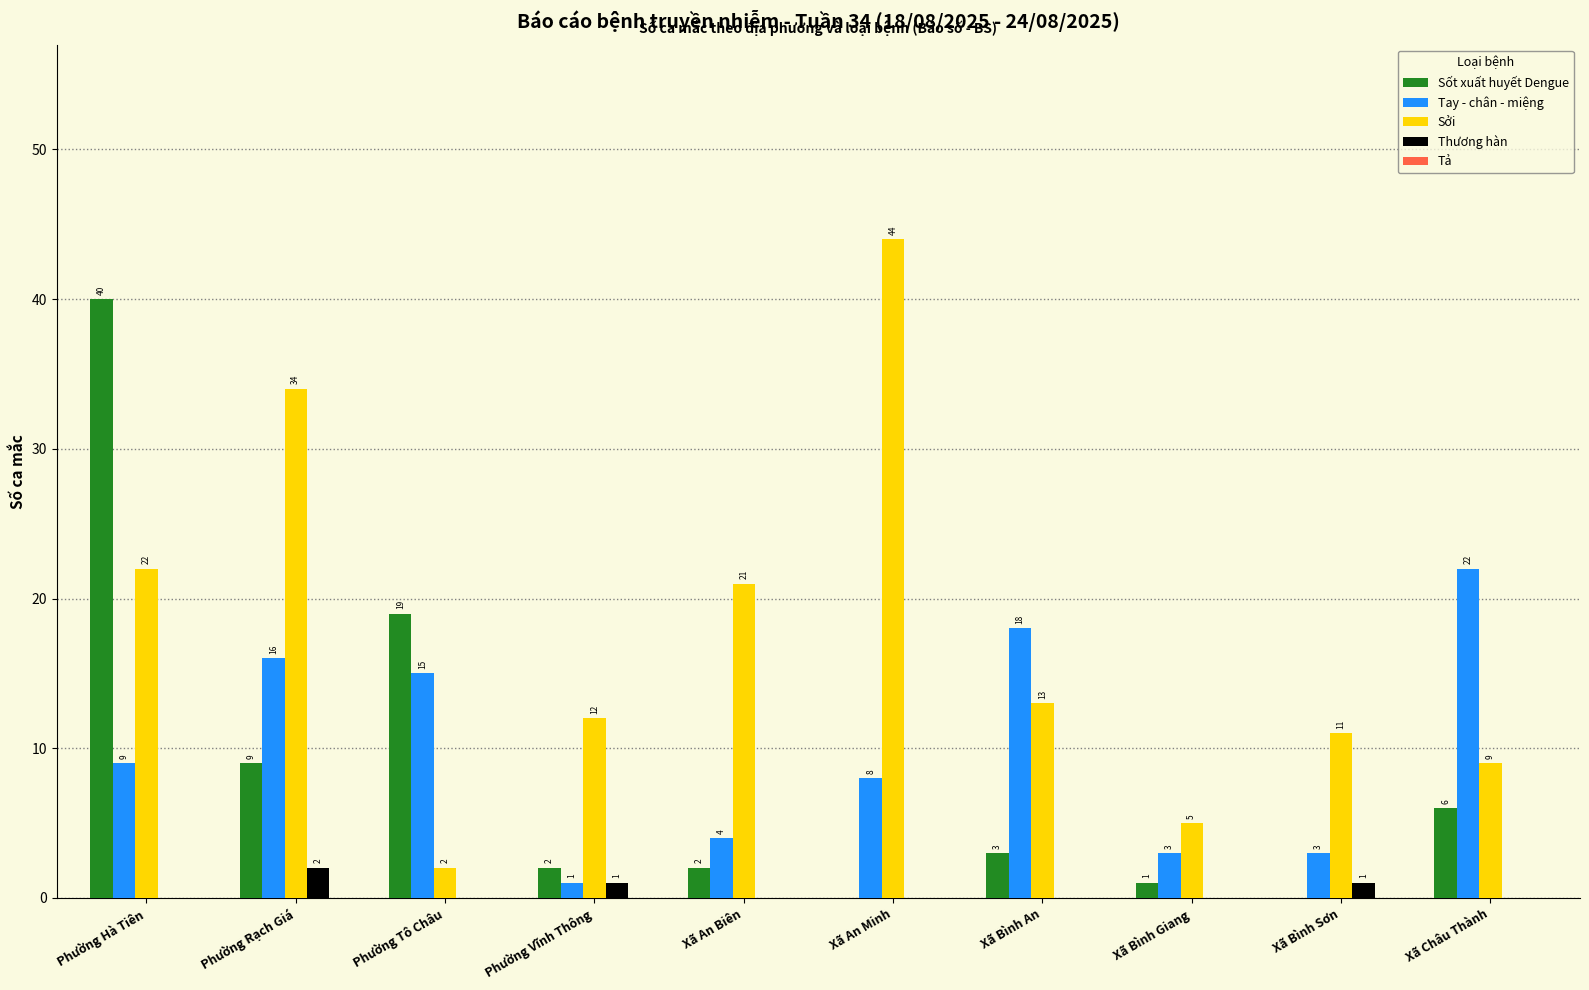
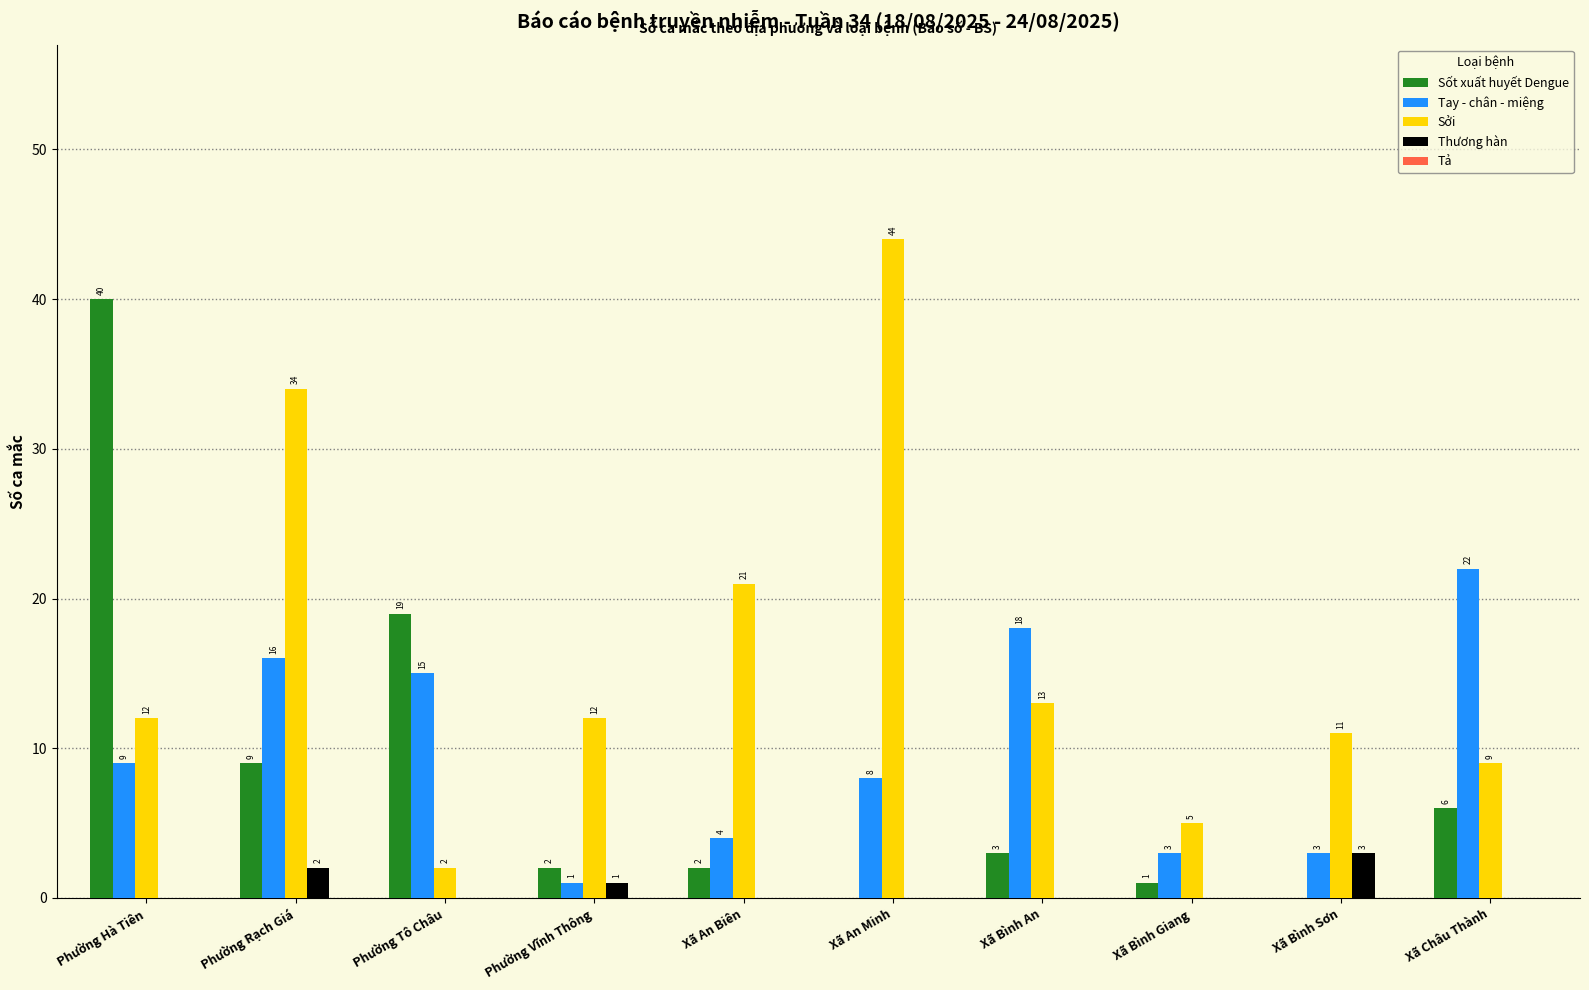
  {
    "Sốt xuất huyết Dengue": {
      "Phường Hà Tiên": 40,
      "Phường Rạch Giá": 9,
      "Phường Tô Châu": 19,
      "Phường Vĩnh Thông": 2,
      "Xã An Biên": 2,
      "Xã Bình An": 3,
      "Xã Bình Giang": 1,
      "Xã Châu Thành": 6
    },
    "Tay - chân - miệng": {
      "Phường Hà Tiên": 9,
      "Phường Rạch Giá": 16,
      "Phường Tô Châu": 15,
      "Phường Vĩnh Thông": 1,
      "Xã An Biên": 4,
      "Xã An Minh": 8,
      "Xã Bình An": 18,
      "Xã Bình Giang": 3,
      "Xã Bình Sơn": 3,
      "Xã Châu Thành": 22
    },
    "Sởi": {
-     "Phường Hà Tiên": 22,
+     "Phường Hà Tiên": 12,
      "Phường Rạch Giá": 34,
      "Phường Tô Châu": 2,
      "Phường Vĩnh Thông": 12,
      "Xã An Biên": 21,
      "Xã An Minh": 44,
      "Xã Bình An": 13,
      "Xã Bình Giang": 5,
      "Xã Bình Sơn": 11,
      "Xã Châu Thành": 9
    },
    "Thương hàn": {
      "Phường Rạch Giá": 2,
      "Phường Vĩnh Thông": 1,
-     "Xã Bình Sơn": 1
+     "Xã Bình Sơn": 3
    },
    "Tả": {
      "Phường Hà Tiên": 0.0,
      "Phường Rạch Giá": 0.0,
      "Phường Tô Châu": 0.0,
      "Phường Vĩnh Thông": 0.0,
      "Xã An Biên": 0.0,
      "Xã An Minh": 0.0,
      "Xã Bình An": 0.0,
      "Xã Bình Giang": 0.0,
      "Xã Bình Sơn": 0.0,
      "Xã Châu Thành": 0.0
    }
  }
